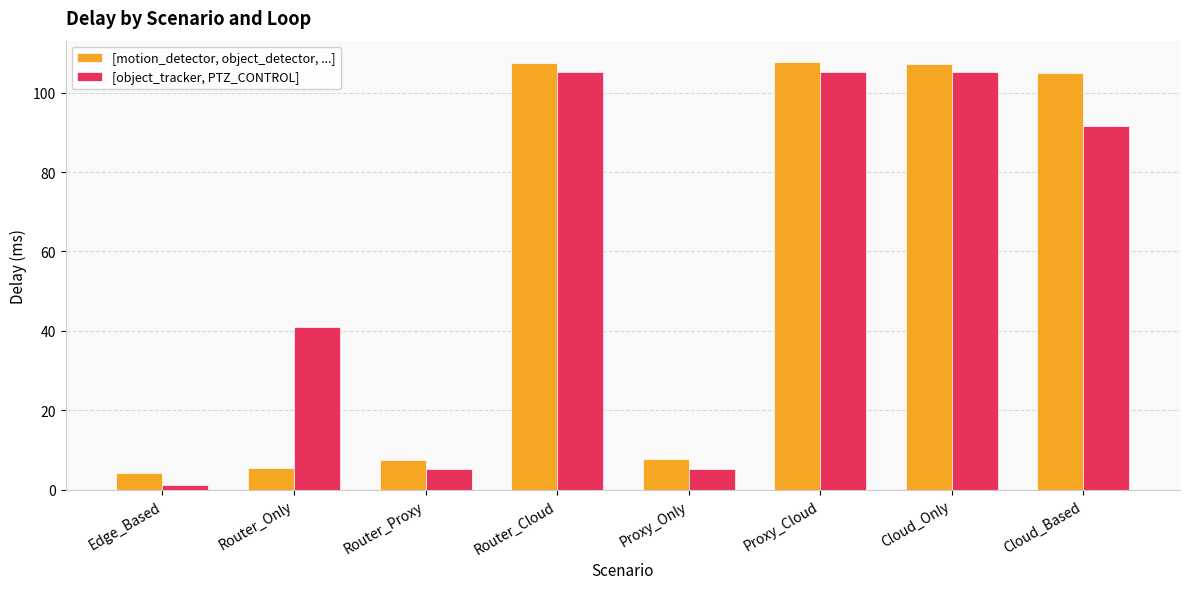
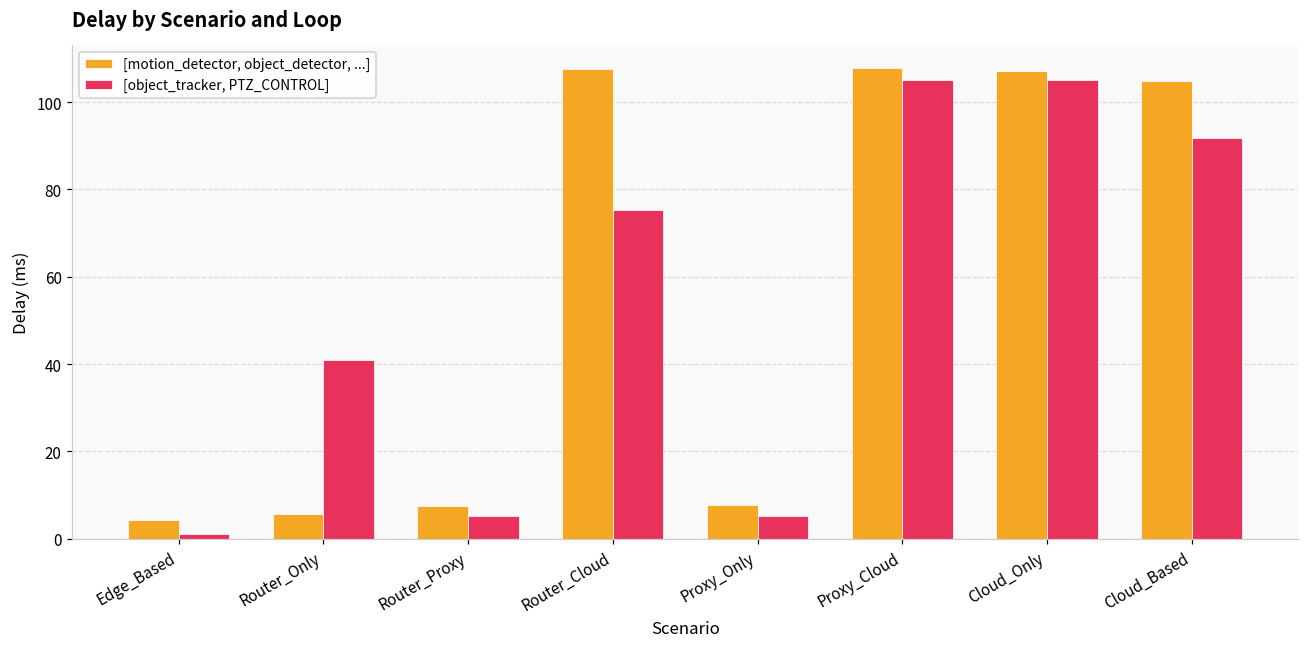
  {
    "[motion_detector, object_detector, ...]": {
      "Edge_Based": 4,
      "Router_Only": 6,
      "Router_Proxy": 8,
      "Router_Cloud": 108,
      "Proxy_Only": 8,
      "Proxy_Cloud": 108,
      "Cloud_Only": 107,
      "Cloud_Based": 105
    },
    "[object_tracker, PTZ_CONTROL]": {
      "Edge_Based": 1,
      "Router_Only": 41,
      "Router_Proxy": 5,
-     "Router_Cloud": 105,
+     "Router_Cloud": 75,
      "Proxy_Only": 5,
      "Proxy_Cloud": 105,
      "Cloud_Only": 105,
      "Cloud_Based": 92
    }
  }
